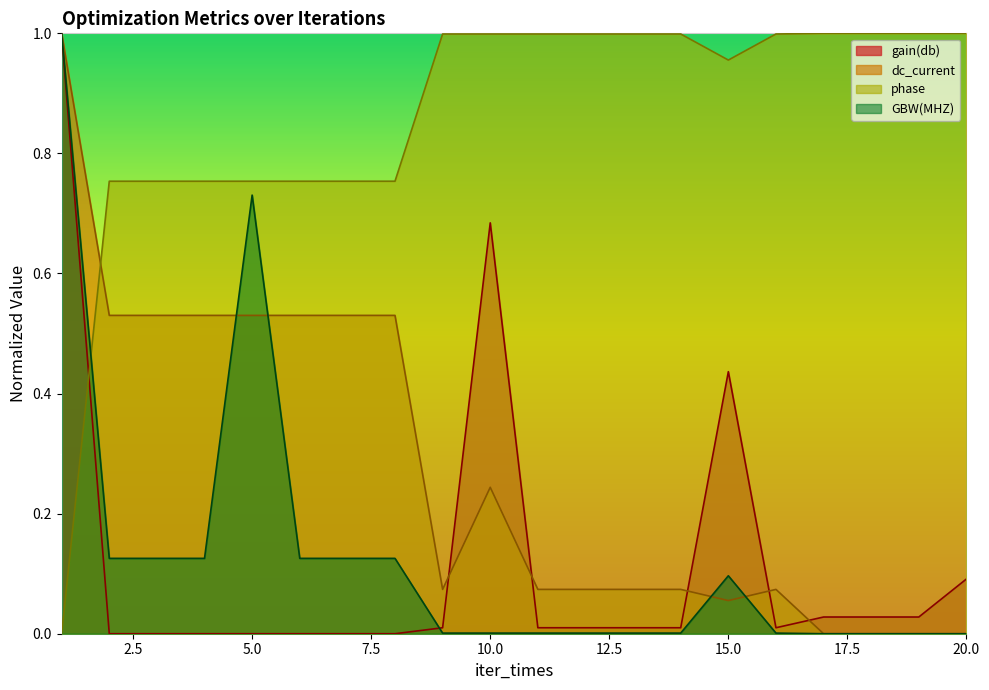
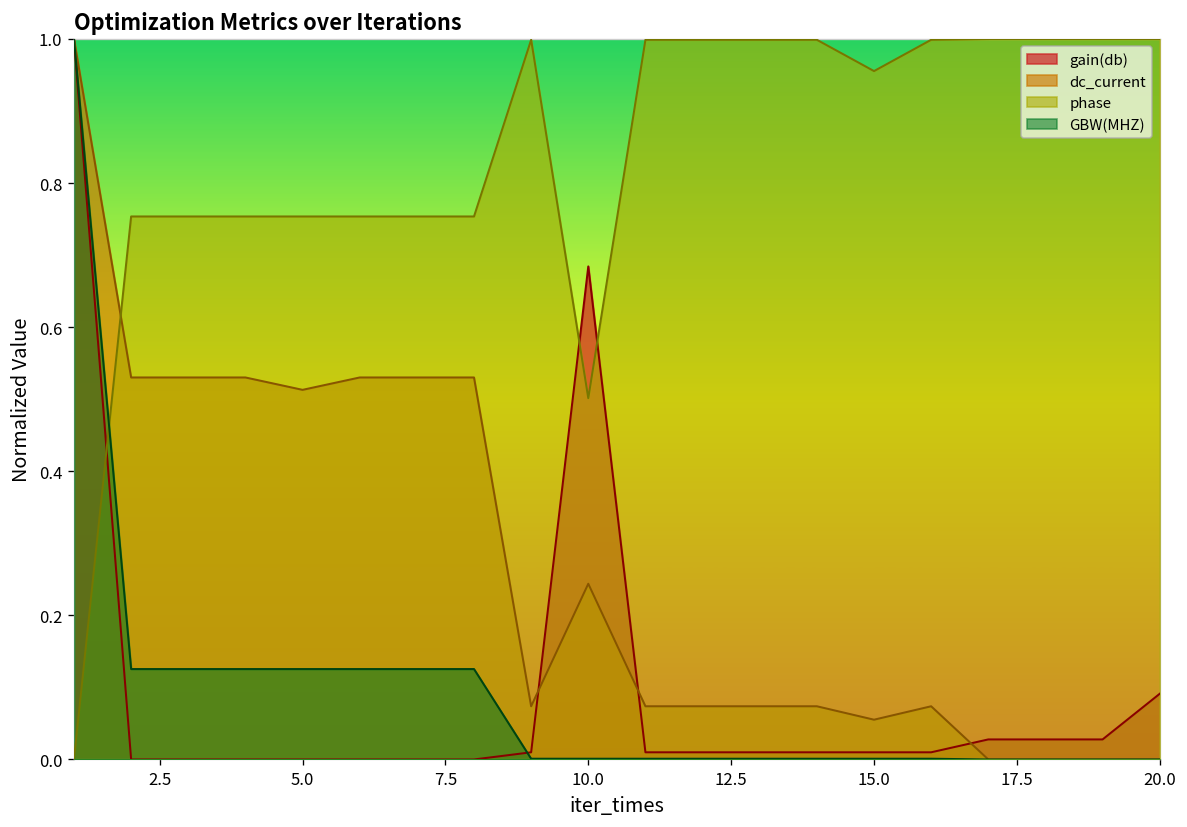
  {
    "gain(db)": {
      "5.0": 0.00,
      "10.0": 0.68,
-     "15.0": 0.44,
+     "15.0": 0.01,
      "20.0": 0.09
    },
    "dc_current": {
-     "5.0": 0.53,
+     "5.0": 0.51,
      "10.0": 0.24,
      "15.0": 0.06
    },
    "phase": {
      "5.0": 0.75,
-     "10.0": 1.00,
+     "10.0": 0.50,
      "15.0": 0.96,
      "20.0": 1.00
    },
    "GBW(MHZ)": {
-     "5.0": 0.73,
+     "5.0": 0.13,
      "10.0": 0.00,
-     "15.0": 0.10
+     "15.0": 0.00
    }
  }
